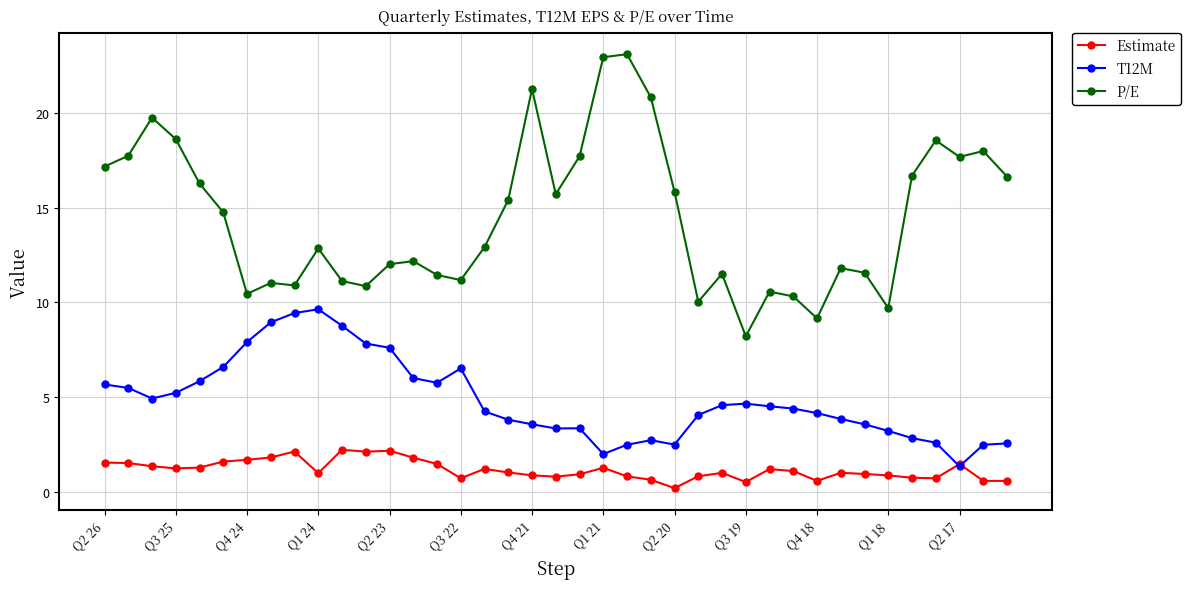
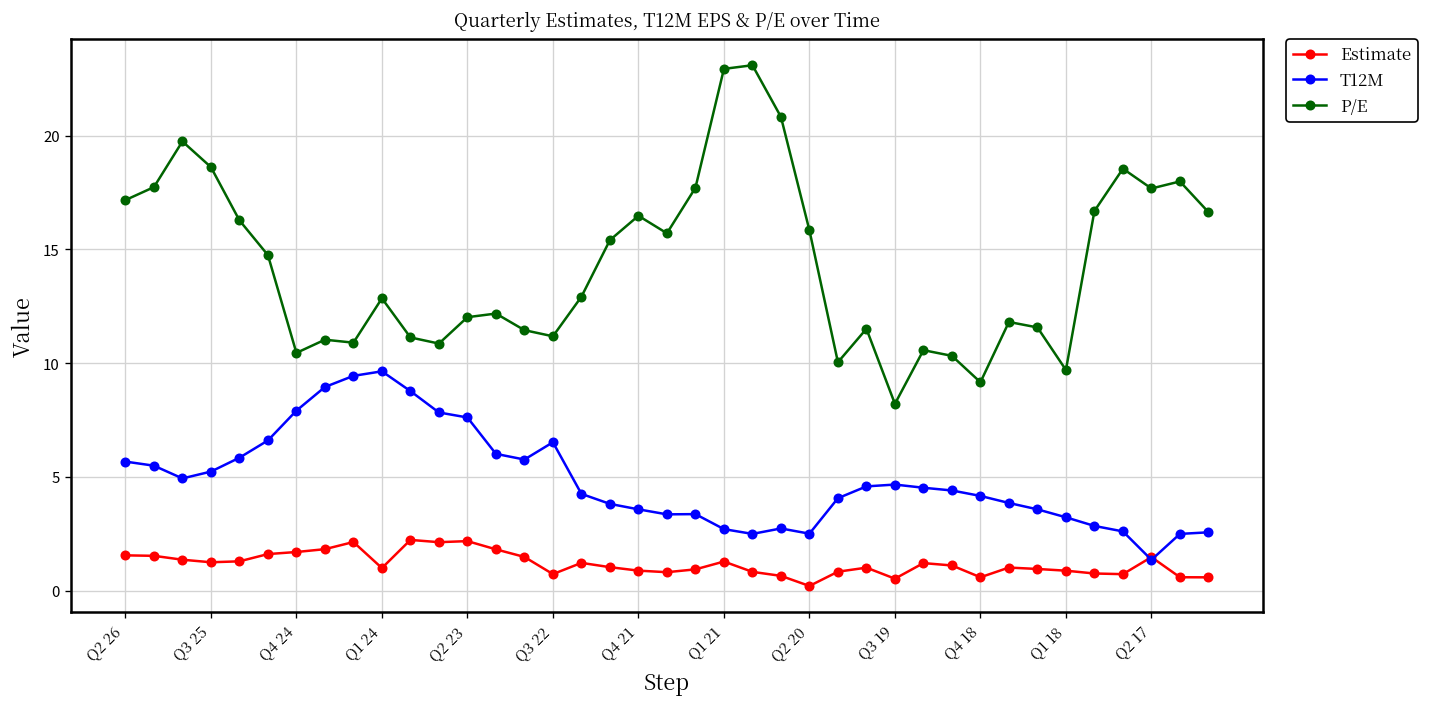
  {
    "Estimate": {
      "Q2 26": 1.5,
      "Q3 25": 1.2,
      "Q4 24": 1.7,
      "Q1 24": 1.0,
      "Q2 23": 2.2,
      "Q3 22": 0.7,
      "Q4 21": 0.9,
      "Q1 21": 1.3,
      "Q2 20": 0.2,
      "Q3 19": 0.5,
      "Q4 18": 0.6,
      "Q1 18": 0.9
    },
    "T12M": {
      "Q2 26": 5.7,
      "Q3 25": 5.2,
      "Q4 24": 7.9,
      "Q1 24": 9.6,
      "Q2 23": 7.6,
      "Q3 22": 6.5,
      "Q4 21": 3.6,
-     "Q1 21": 2.0,
+     "Q1 21": 2.7,
      "Q2 20": 2.5,
      "Q3 19": 4.7,
      "Q4 18": 4.2,
      "Q1 18": 3.2
    },
    "P/E": {
      "Q2 26": 17.2,
      "Q3 25": 18.6,
      "Q4 24": 10.5,
      "Q1 24": 12.9,
      "Q2 23": 12.0,
      "Q3 22": 11.2,
-     "Q4 21": 21.3,
+     "Q4 21": 16.5,
      "Q1 21": 22.9,
      "Q2 20": 15.8,
      "Q3 19": 8.2,
      "Q4 18": 9.2,
      "Q1 18": 9.7,
      "Q2 17": 17.7
    }
  }
